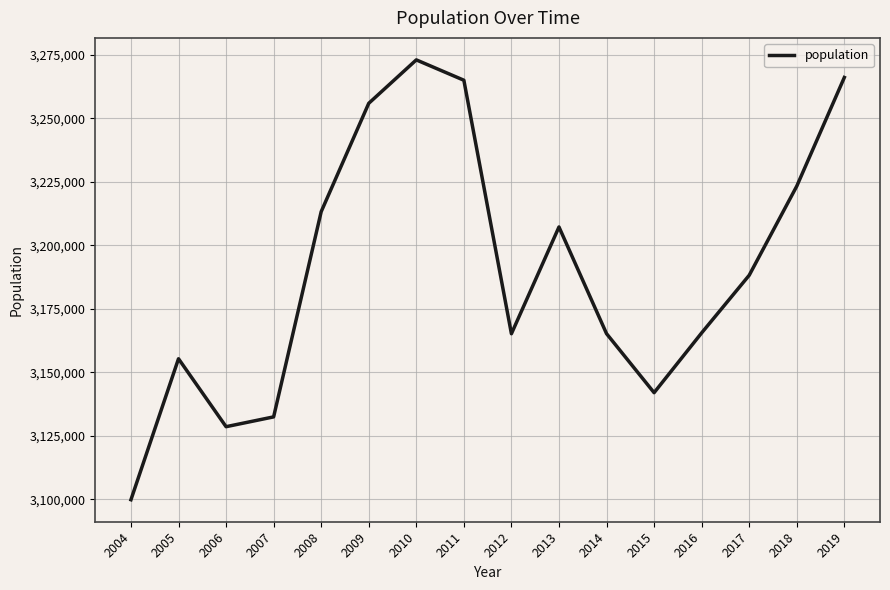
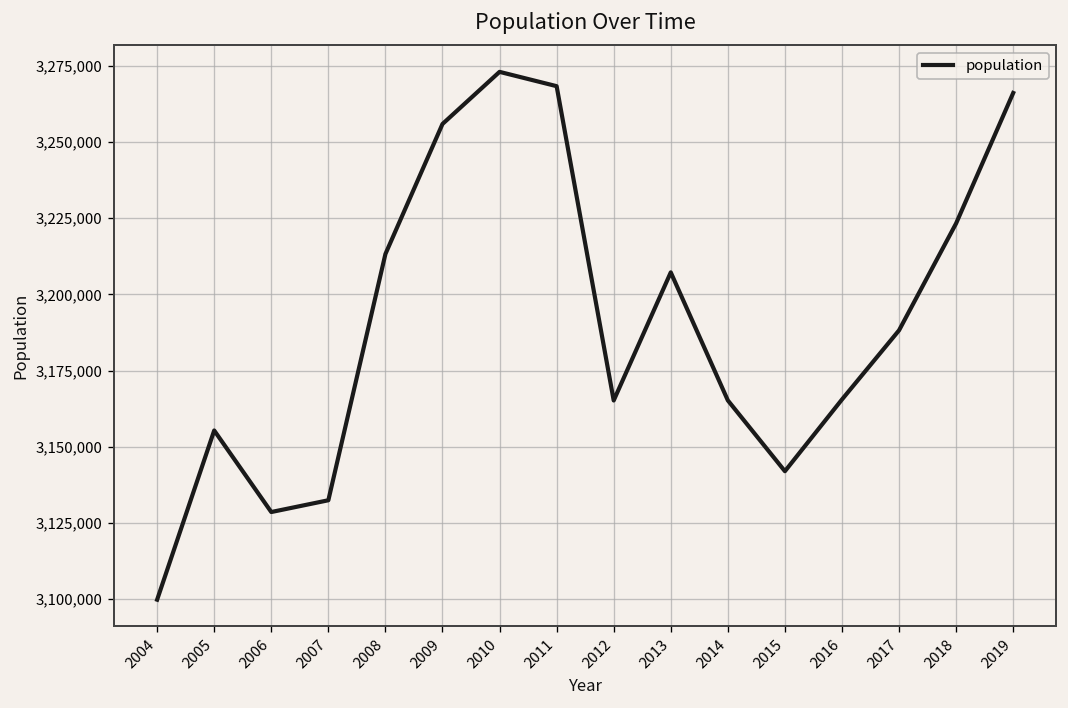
  {
    "2004": "3,100,000",
    "2005": "3,155,000",
    "2006": "3,129,000",
    "2007": "3,132,000",
    "2008": "3,213,000",
    "2009": "3,256,000",
    "2010": "3,273,000",
-   "2011": "3,265,000",
+   "2011": "3,268,000",
    "2012": "3,165,000",
    "2013": "3,207,000",
    "2014": "3,165,000",
    "2015": "3,142,000",
    "2016": "3,166,000",
    "2017": "3,188,000",
    "2018": "3,223,000",
    "2019": "3,266,000"
  }
